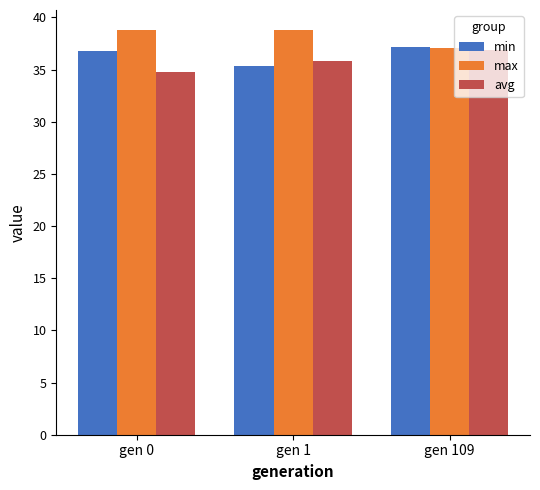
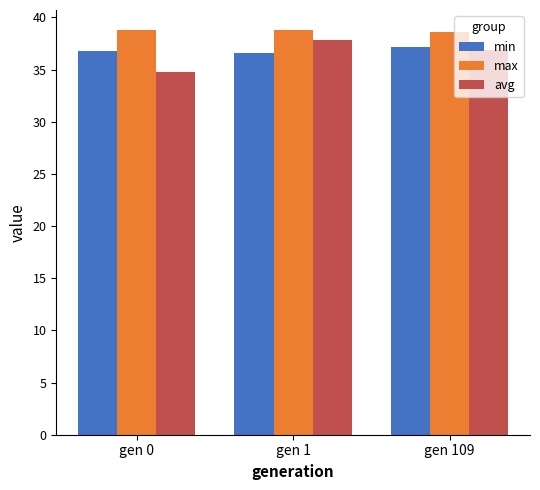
  {
    "min": {
      "gen 0": 36.8,
-     "gen 1": 35.4,
+     "gen 1": 36.5,
      "gen 109": 37.2
    },
    "max": {
      "gen 0": 38.8,
      "gen 1": 38.8,
-     "gen 109": 37.1
+     "gen 109": 38.6
    },
    "avg": {
      "gen 0": 34.8,
-     "gen 1": 35.8
+     "gen 1": 37.8
    }
  }
